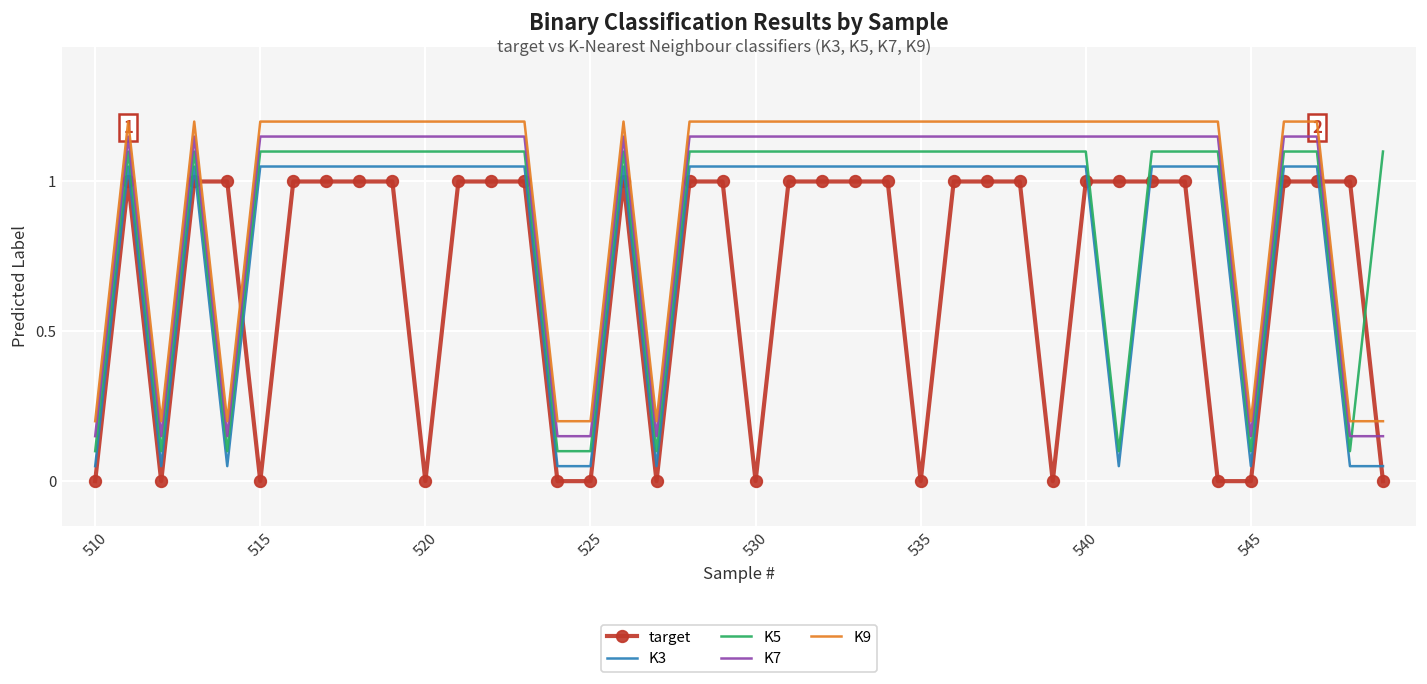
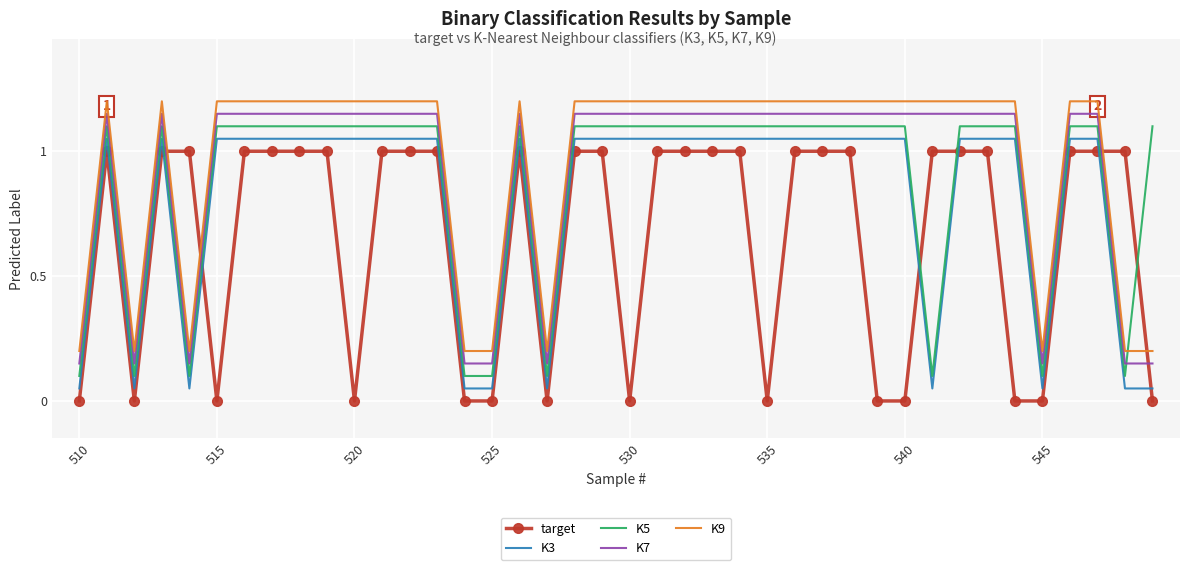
  {
    "target": {
      "510": 0,
      "515": 0,
      "520": 0,
      "525": 0,
      "530": 0,
      "535": 0,
-     "540": 1,
+     "540": 0,
      "545": 0
    },
    "K3": {
      "510": 0.05,
      "515": 1.05,
      "520": 1.05,
      "525": 0.05,
      "530": 1.05,
      "535": 1.05,
      "540": 1.05,
      "545": 0.05
    },
    "K5": {
      "510": 0.10,
      "515": 1.10,
      "520": 1.10,
      "525": 0.10,
      "530": 1.10,
      "535": 1.10,
      "540": 1.10,
      "545": 0.10
    },
    "K7": {
      "510": 0.15,
      "515": 1.15,
      "520": 1.15,
      "525": 0.15,
      "530": 1.15,
      "535": 1.15,
      "540": 1.15,
      "545": 0.15
    },
    "K9": {
      "510": 0.20,
      "515": 1.20,
      "520": 1.20,
      "525": 0.20,
      "530": 1.20,
      "535": 1.20,
      "540": 1.20,
      "545": 0.20
    }
  }
